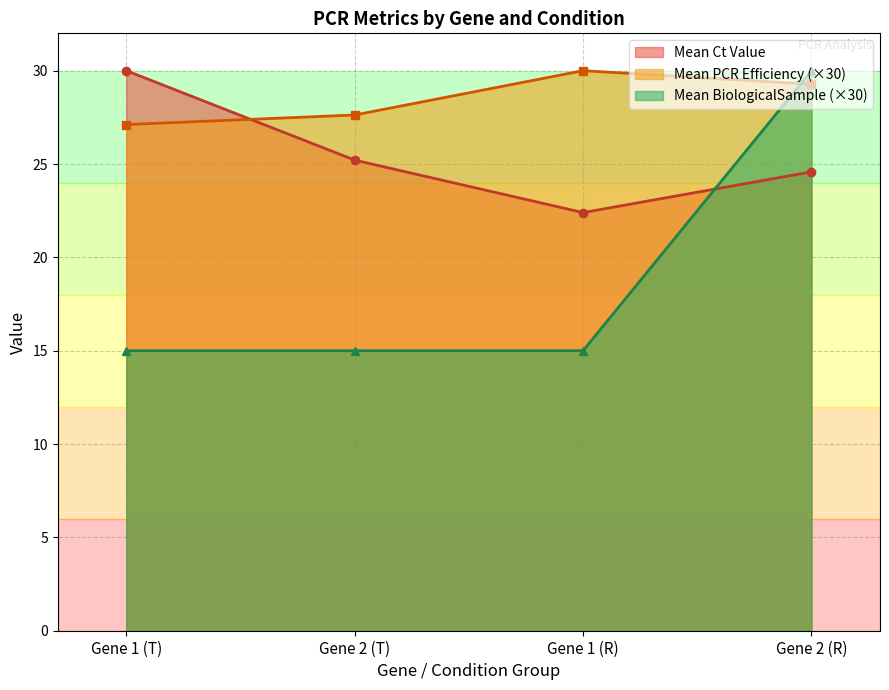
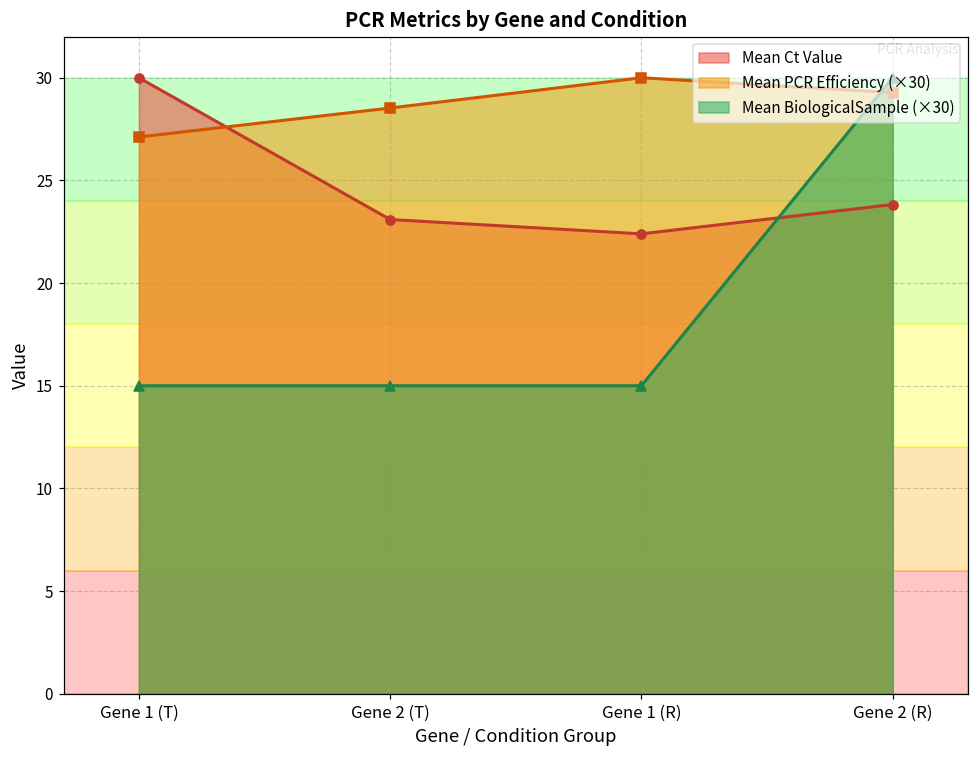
  {
    "Mean Ct Value": {
      "Gene 1 (T)": 30.0,
-     "Gene 2 (T)": 25.2,
+     "Gene 2 (T)": 23.1,
      "Gene 1 (R)": 22.4,
-     "Gene 2 (R)": 24.6
+     "Gene 2 (R)": 23.8
    },
    "Mean PCR Efficiency (×30)": {
      "Gene 1 (T)": 27.1,
-     "Gene 2 (T)": 27.6,
+     "Gene 2 (T)": 28.5,
      "Gene 1 (R)": 30.0
    },
    "Mean BiologicalSample (×30)": {
      "Gene 1 (T)": 15.0,
      "Gene 2 (T)": 15.0,
      "Gene 1 (R)": 15.0
    }
  }
